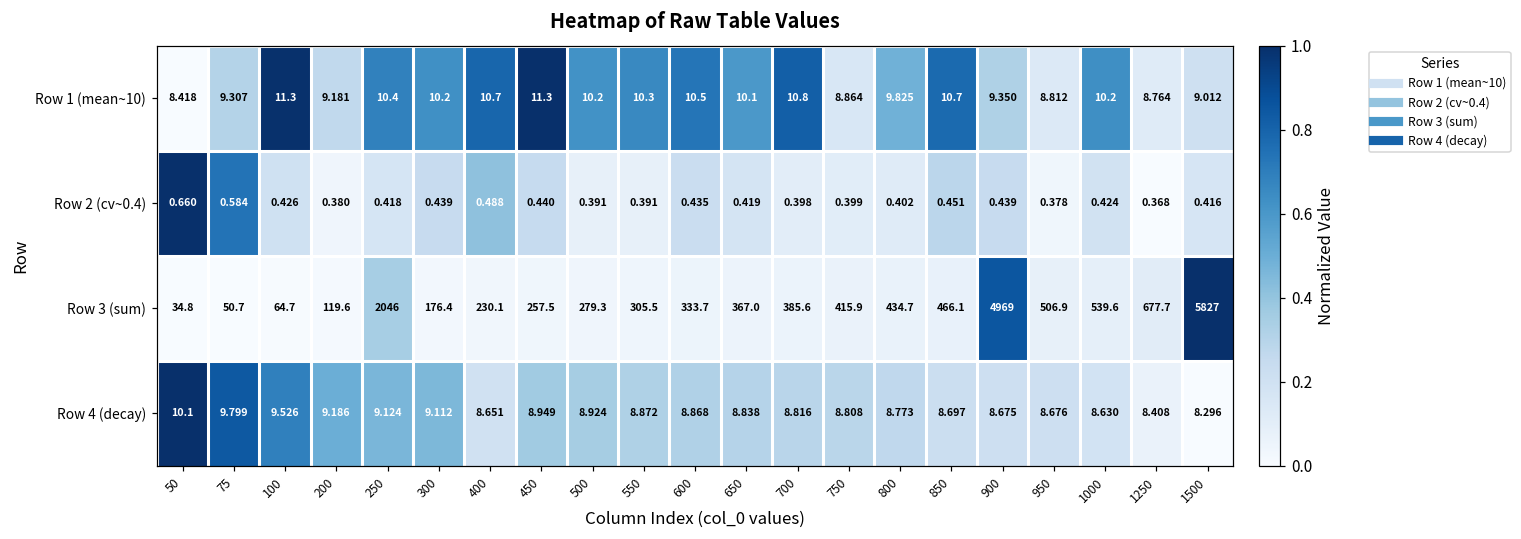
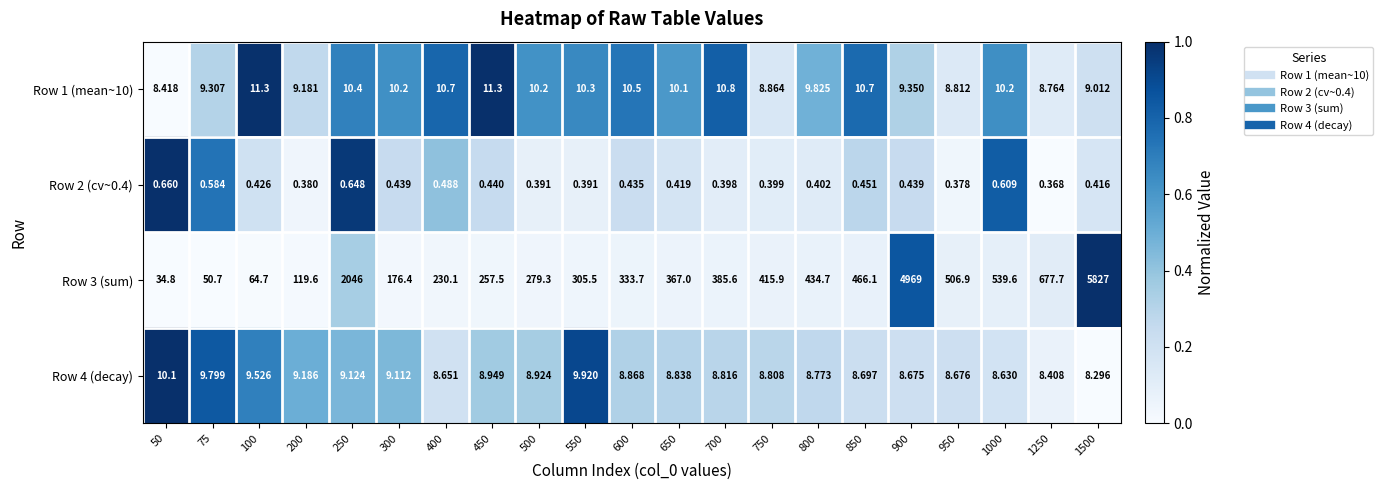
  {
    "Row 1 (mean~10)": {
      "50": 8.418,
      "75": 9.307,
      "100": 11.3,
      "200": 9.181,
      "250": 10.4,
      "300": 10.2,
      "400": 10.7,
      "450": 11.3,
      "500": 10.2,
      "550": 10.3,
      "600": 10.5,
      "650": 10.1,
      "700": 10.8,
      "750": 8.864,
      "800": 9.825,
      "850": 10.7,
      "900": 9.350,
      "950": 8.812,
      "1000": 10.2,
      "1250": 8.764,
      "1500": 9.012
    },
    "Row 2 (cv~0.4)": {
      "50": 0.660,
      "75": 0.584,
      "100": 0.426,
      "200": 0.380,
-     "250": 0.418,
+     "250": 0.648,
      "300": 0.439,
      "400": 0.488,
      "450": 0.440,
      "500": 0.391,
      "550": 0.391,
      "600": 0.435,
      "650": 0.419,
      "700": 0.398,
      "750": 0.399,
      "800": 0.402,
      "850": 0.451,
      "900": 0.439,
      "950": 0.378,
-     "1000": 0.424,
+     "1000": 0.609,
      "1250": 0.368,
      "1500": 0.416
    },
    "Row 3 (sum)": {
      "50": 34.8,
      "75": 50.7,
      "100": 64.7,
      "200": 119.6,
      "250": 2046,
      "300": 176.4,
      "400": 230.1,
      "450": 257.5,
      "500": 279.3,
      "550": 305.5,
      "600": 333.7,
      "650": 367.0,
      "700": 385.6,
      "750": 415.9,
      "800": 434.7,
      "850": 466.1,
      "900": 4969,
      "950": 506.9,
      "1000": 539.6,
      "1250": 677.7,
      "1500": 5827
    },
    "Row 4 (decay)": {
      "50": 10.1,
      "75": 9.799,
      "100": 9.526,
      "200": 9.186,
      "250": 9.124,
      "300": 9.112,
      "400": 8.651,
      "450": 8.949,
      "500": 8.924,
-     "550": 8.872,
+     "550": 9.920,
      "600": 8.868,
      "650": 8.838,
      "700": 8.816,
      "750": 8.808,
      "800": 8.773,
      "850": 8.697,
      "900": 8.675,
      "950": 8.676,
      "1000": 8.630,
      "1250": 8.408,
      "1500": 8.296
    }
  }
